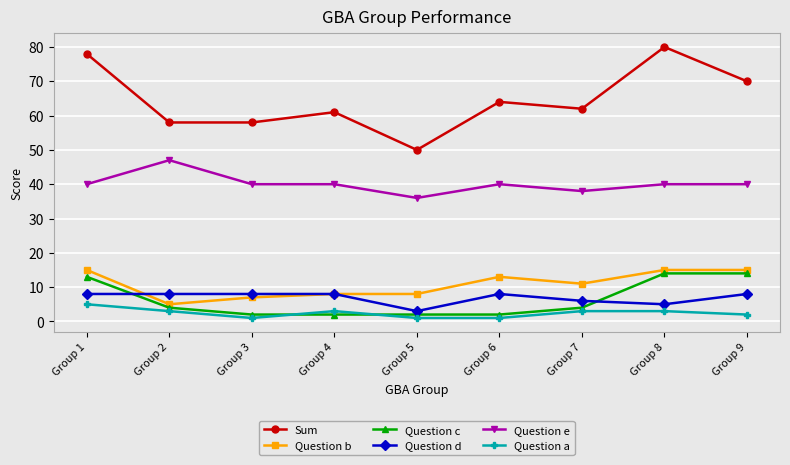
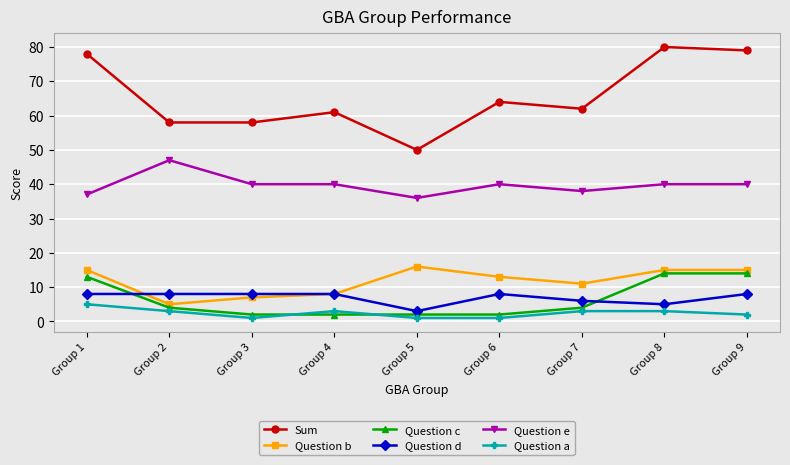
  {
    "Sum": {
      "Group 1": 78,
      "Group 2": 58,
      "Group 3": 58,
      "Group 4": 61,
      "Group 5": 50,
      "Group 6": 64,
      "Group 7": 62,
      "Group 8": 80,
-     "Group 9": 70
+     "Group 9": 79
    },
    "Question b": {
      "Group 1": 15,
      "Group 2": 5,
      "Group 3": 7,
-     "Group 5": 8,
+     "Group 5": 16,
      "Group 6": 13,
      "Group 7": 11,
      "Group 8": 15,
      "Group 9": 15
    },
    "Question c": {
      "Group 1": 13,
      "Group 2": 4,
      "Group 3": 2,
      "Group 4": 2,
      "Group 5": 2,
      "Group 6": 2,
      "Group 7": 4,
      "Group 8": 14,
      "Group 9": 14
    },
    "Question d": {
      "Group 1": 8,
      "Group 2": 8,
      "Group 3": 8,
      "Group 5": 3,
      "Group 6": 8,
      "Group 7": 6,
      "Group 8": 5,
      "Group 9": 8
    },
    "Question e": {
-     "Group 1": 40,
+     "Group 1": 37,
      "Group 2": 47,
      "Group 3": 40,
      "Group 4": 40,
      "Group 5": 36,
      "Group 6": 40,
      "Group 7": 38,
      "Group 8": 40,
      "Group 9": 40
    },
    "Question a": {
      "Group 1": 5,
      "Group 2": 3,
      "Group 3": 1,
      "Group 4": 3,
      "Group 5": 1,
      "Group 6": 1,
      "Group 7": 3,
      "Group 8": 3,
      "Group 9": 2
    }
  }
